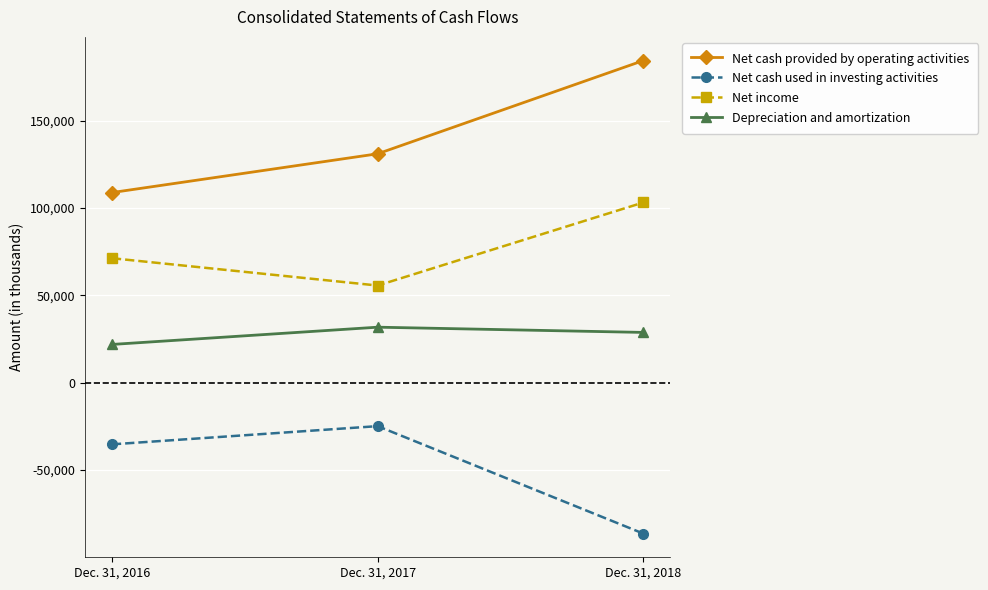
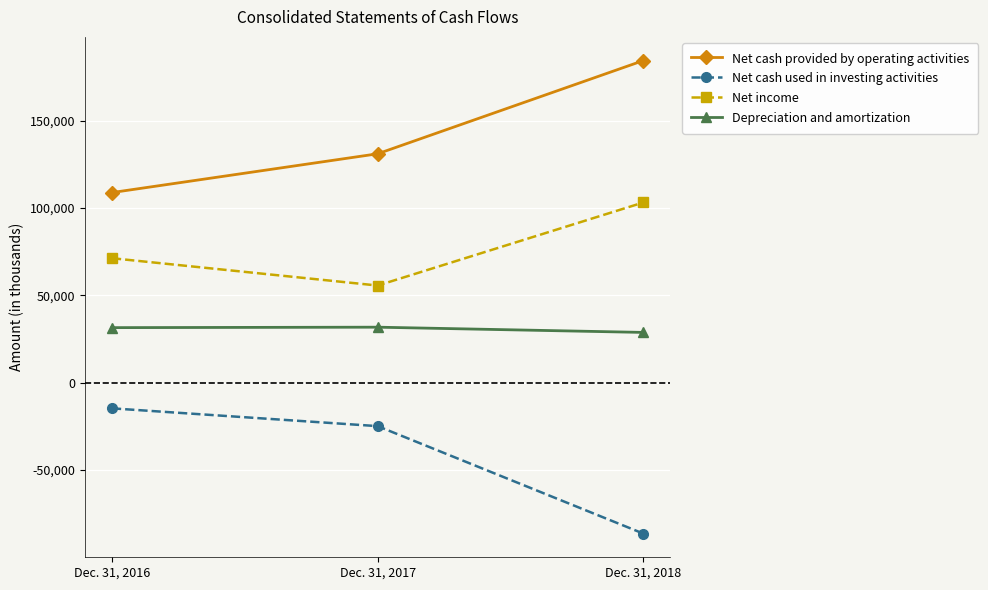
  {
    "Net cash used in investing activities": {
-     "Dec. 31, 2016": "-35,000",
+     "Dec. 31, 2016": "-15,000",
      "Dec. 31, 2017": "-25,000",
      "Dec. 31, 2018": "-86,000"
    },
    "Depreciation and amortization": {
-     "Dec. 31, 2016": "22,000",
+     "Dec. 31, 2016": "32,000",
      "Dec. 31, 2017": "32,000",
      "Dec. 31, 2018": "29,000"
    }
  }
